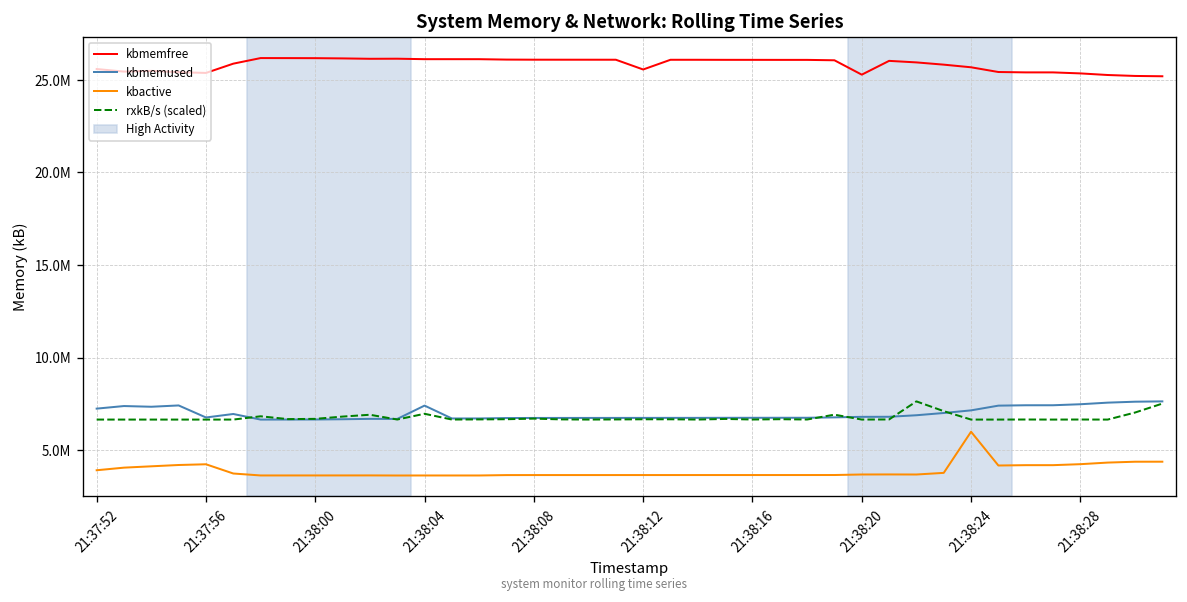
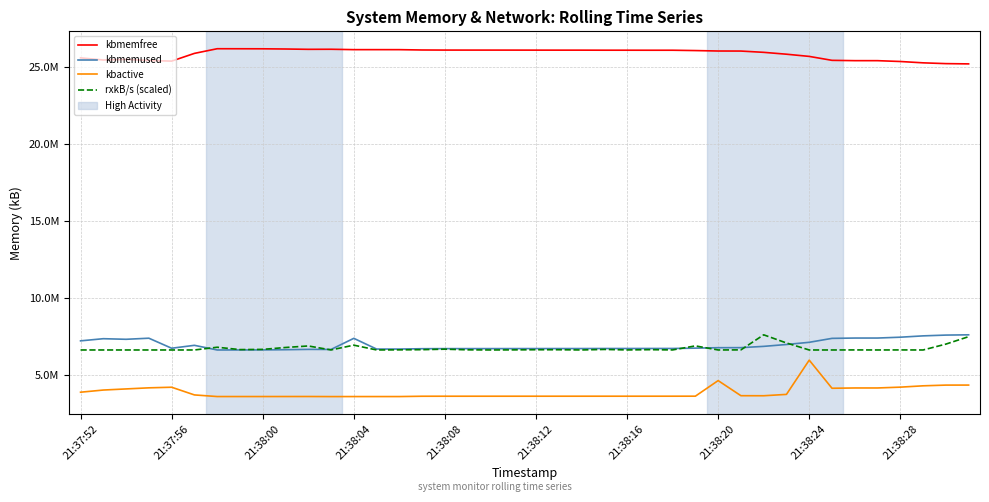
  {
    "kbmemfree": {
      "21:38:00": 26200000,
      "21:38:04": 26100000,
      "21:38:08": 26100000,
-     "21:38:12": 25600000,
+     "21:38:12": 26100000,
      "21:38:16": 26100000,
-     "21:38:20": 25300000,
+     "21:38:20": 26000000,
      "21:38:24": 25700000,
      "21:38:28": 25300000
    },
    "kbmemused": {
      "21:37:52": 7200000,
      "21:38:04": 7400000,
      "21:38:24": 7100000,
      "21:38:28": 7500000
    },
    "kbactive": {
      "21:37:52": 3900000,
      "21:37:56": 4200000,
      "21:38:00": 3600000,
      "21:38:04": 3600000,
      "21:38:08": 3700000,
      "21:38:12": 3700000,
      "21:38:16": 3700000,
-     "21:38:20": 3700000,
+     "21:38:20": 4700000,
      "21:38:24": 6000000,
      "21:38:28": 4200000
    },
    "rxkB/s (scaled)": {
      "21:37:52": 6600000,
      "21:38:04": 7000000,
      "21:38:24": 6600000,
      "21:38:28": 6700000
    }
  }
